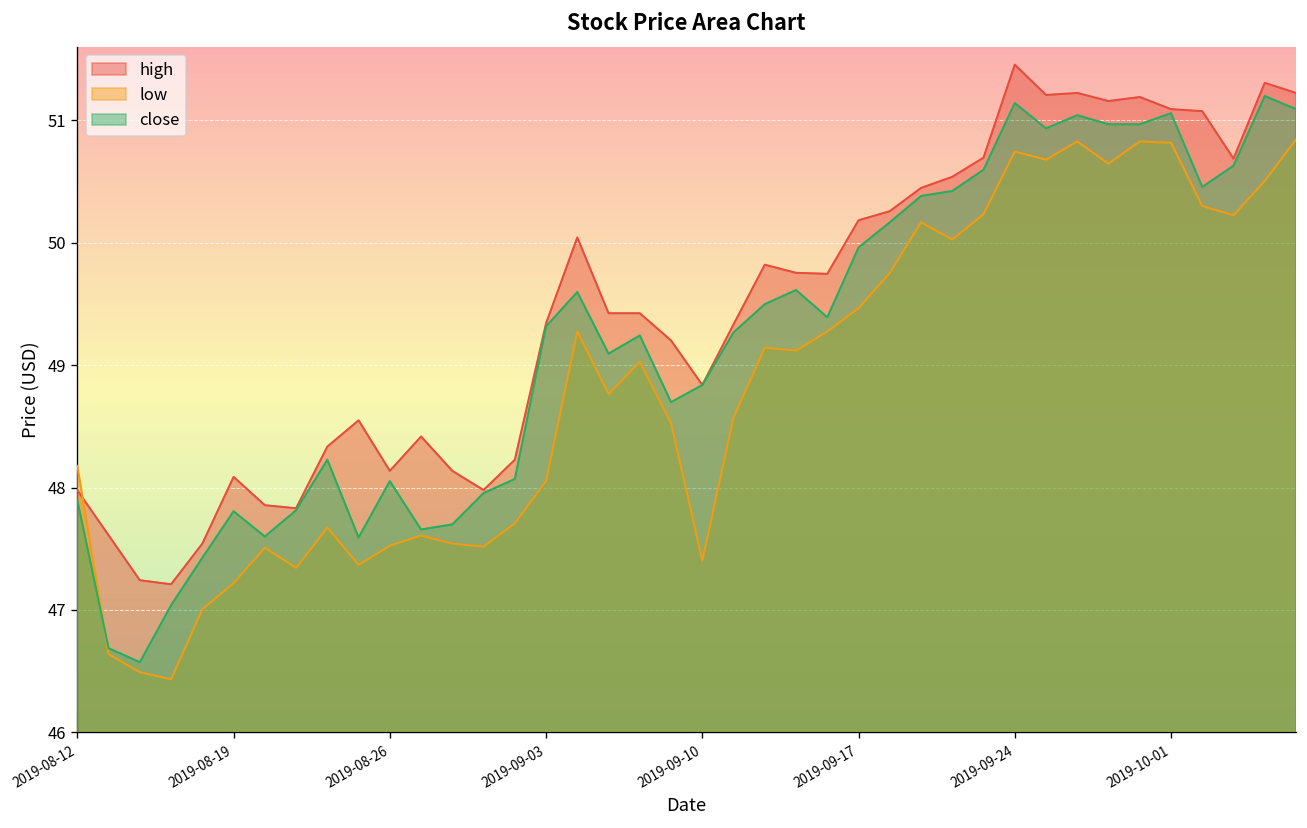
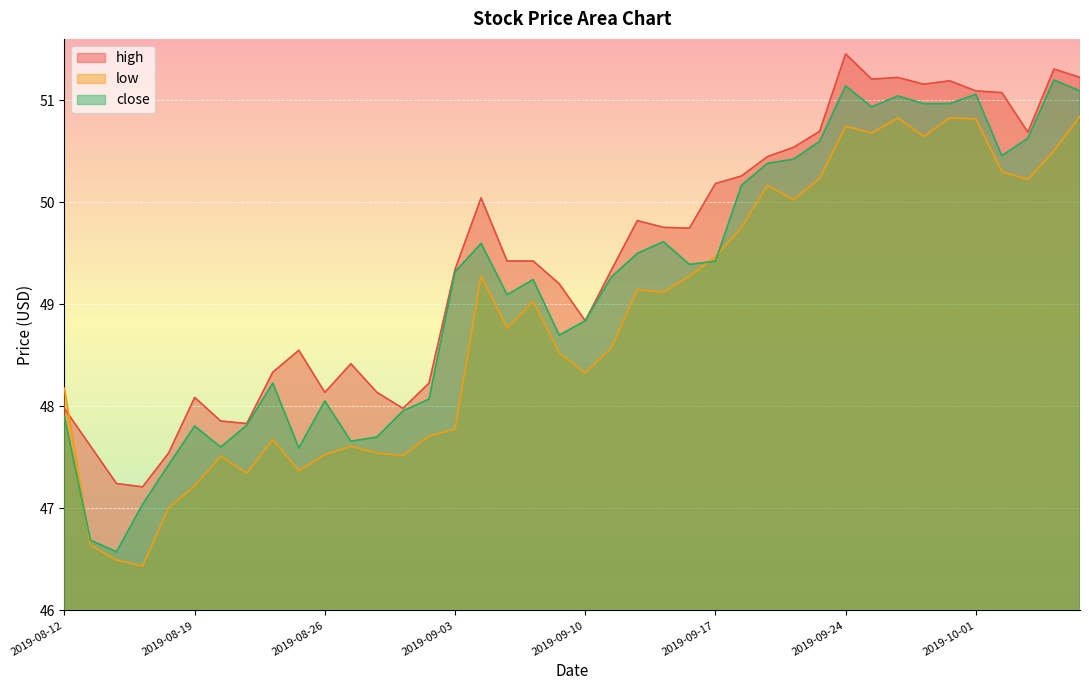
  {
    "high": {
      "2019-08-12": 47.98,
      "2019-08-19": 48.09,
      "2019-08-26": 48.14,
      "2019-09-17": 50.18,
      "2019-09-24": 51.45,
      "2019-10-01": 51.09
    },
    "low": {
      "2019-08-12": 48.18,
      "2019-08-19": 47.22,
      "2019-08-26": 47.53,
-     "2019-09-03": 48.05,
-     "2019-09-10": 47.40,
+     "2019-09-03": 47.78,
+     "2019-09-10": 48.33,
      "2019-09-17": 49.46,
      "2019-09-24": 50.74,
      "2019-10-01": 50.82
    },
    "close": {
      "2019-08-12": 47.90,
      "2019-08-19": 47.81,
      "2019-08-26": 48.05,
-     "2019-09-17": 49.96,
+     "2019-09-17": 49.42,
      "2019-09-24": 51.14,
      "2019-10-01": 51.06
    }
  }
